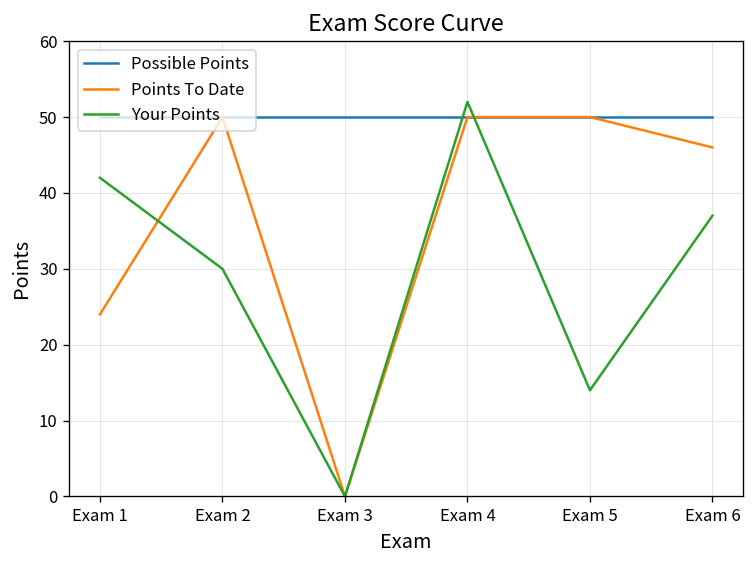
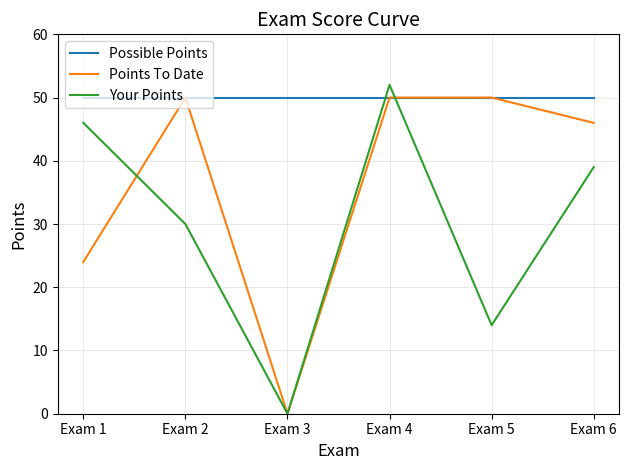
  {
    "Possible Points": {
      "Exam 3": 50,
      "Exam 6": 50
    },
    "Points To Date": {
      "Exam 1": 24,
      "Exam 6": 46
    },
    "Your Points": {
-     "Exam 1": 42,
+     "Exam 1": 46,
      "Exam 2": 30,
      "Exam 4": 52,
      "Exam 5": 14,
-     "Exam 6": 37
+     "Exam 6": 39
    }
  }
